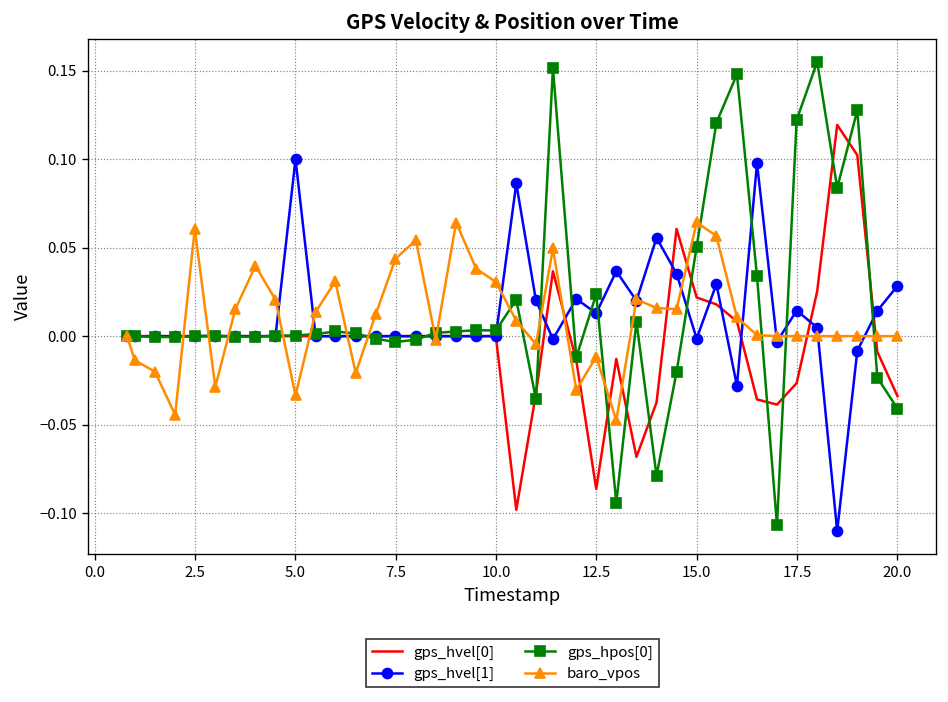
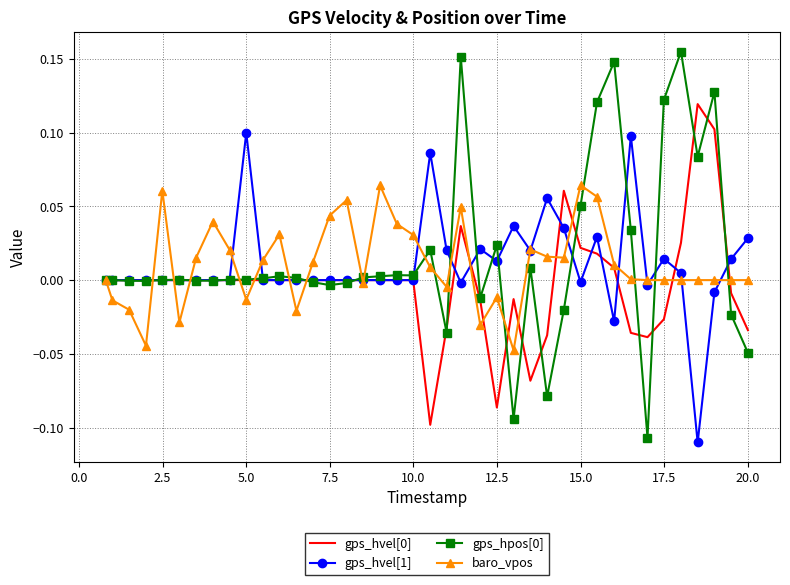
  {
    "gps_hvel[0]": {
      "20.0": -0.034
    },
    "gps_hvel[1]": {
      "5.0": 0.100,
      "20.0": 0.028
    },
    "gps_hpos[0]": {
-     "20.0": -0.041
+     "20.0": -0.049
    },
    "baro_vpos": {
-     "5.0": -0.033,
+     "5.0": -0.013,
      "20.0": 0.000
    }
  }
